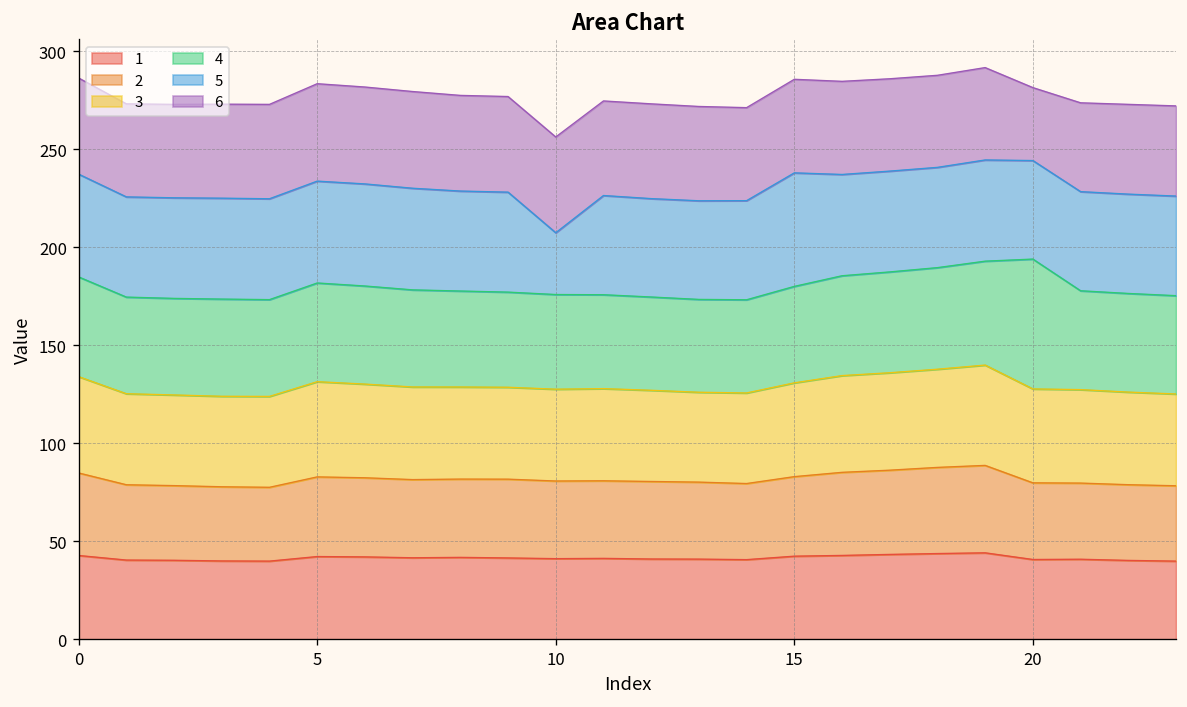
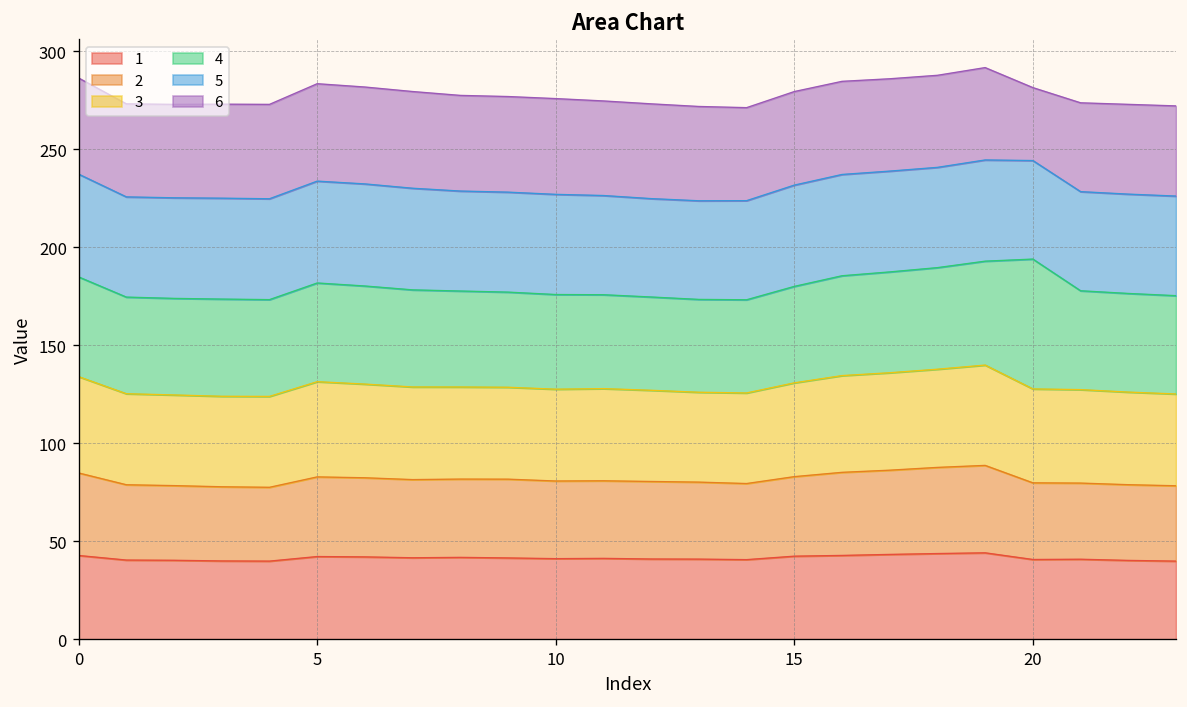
  {
    "4": {
      "0": 51,
      "5": 50,
      "10": 48,
      "15": 49,
      "20": 66
    },
    "5": {
      "0": 52,
      "5": 52,
-     "10": 32,
-     "15": 58,
+     "10": 51,
+     "15": 52,
      "20": 50
    },
    "6": {
      "0": 49,
      "5": 50,
      "10": 49,
      "15": 48,
      "20": 37
    }
  }
